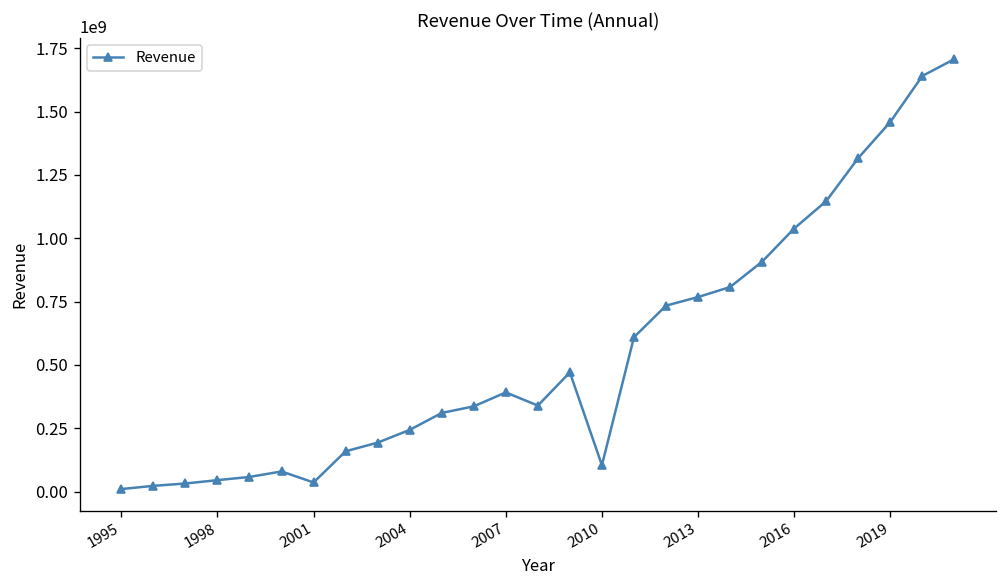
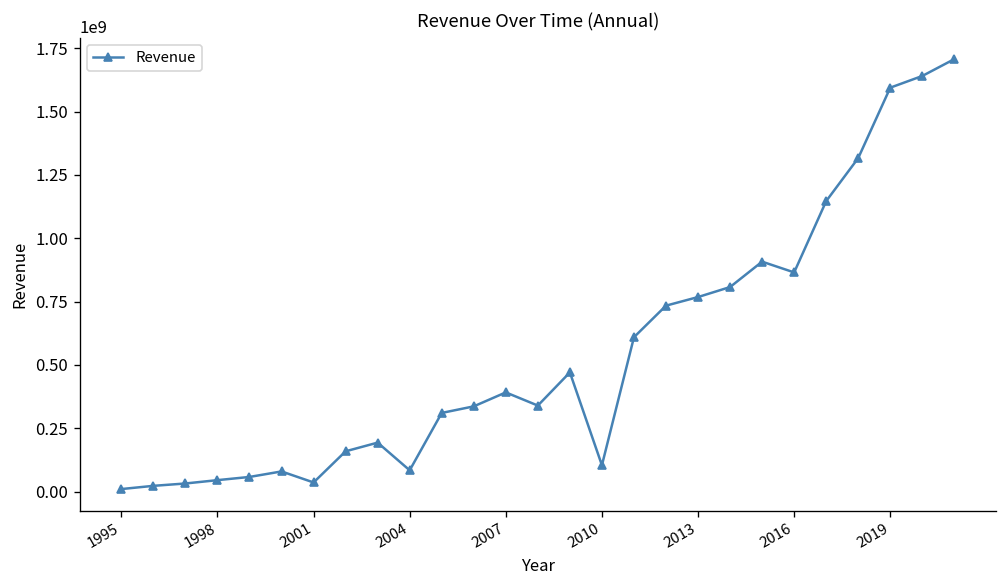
  {
    "1995": 10000000,
    "1998": 40000000,
    "2001": 40000000,
-   "2004": 240000000,
+   "2004": 80000000,
    "2007": 390000000,
    "2010": 100000000,
    "2013": 770000000,
-   "2016": 1040000000,
-   "2019": 1460000000
+   "2016": 870000000,
+   "2019": 1590000000
  }
